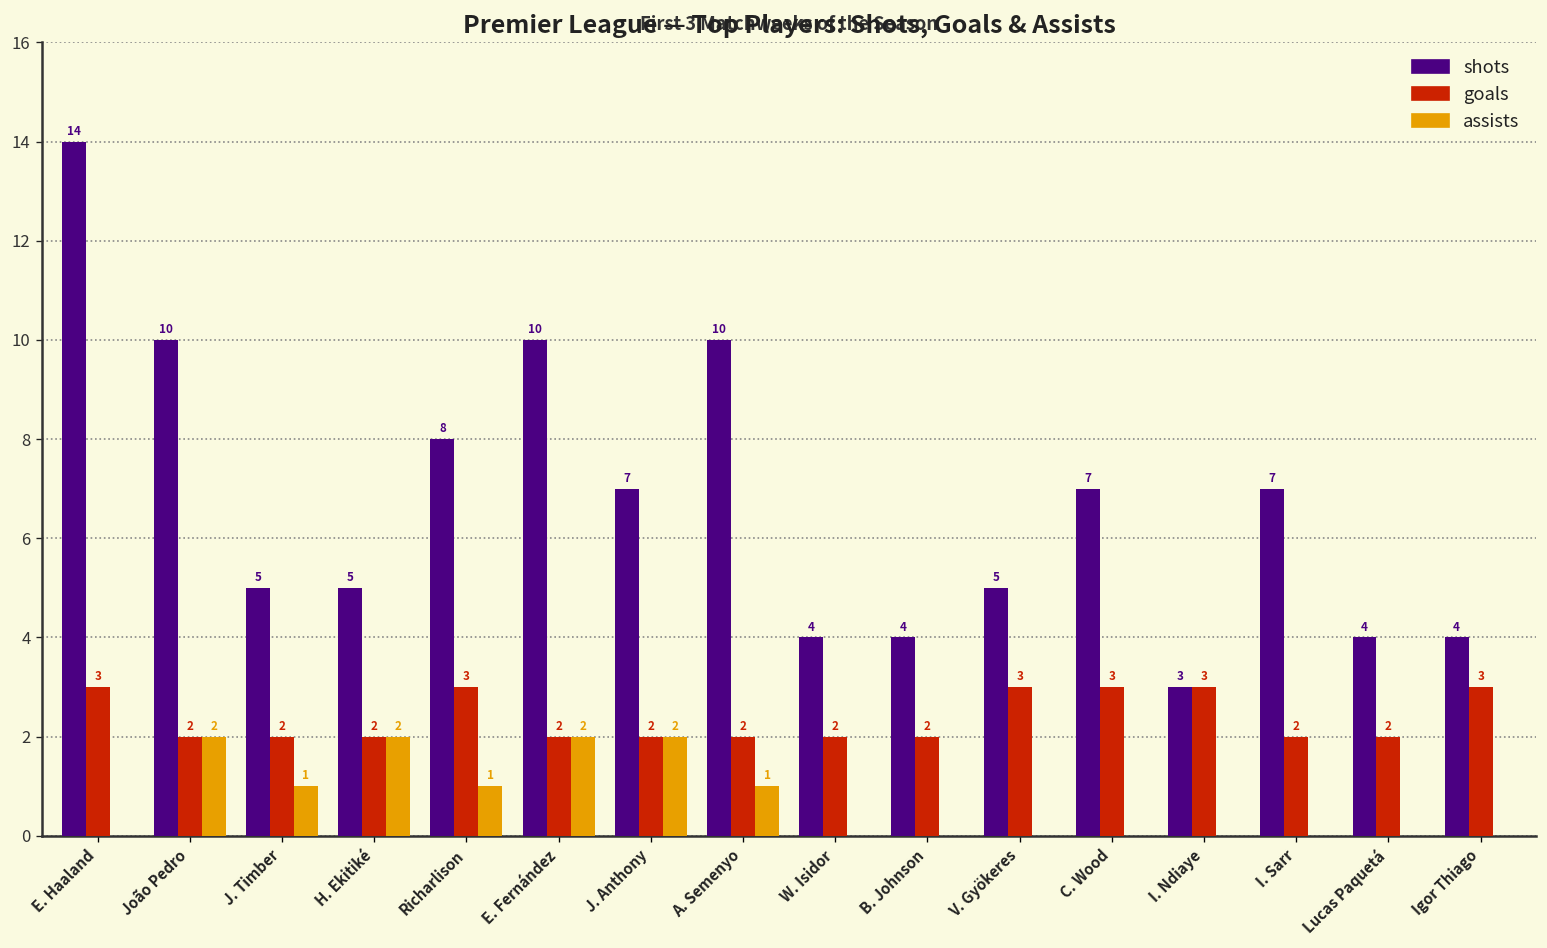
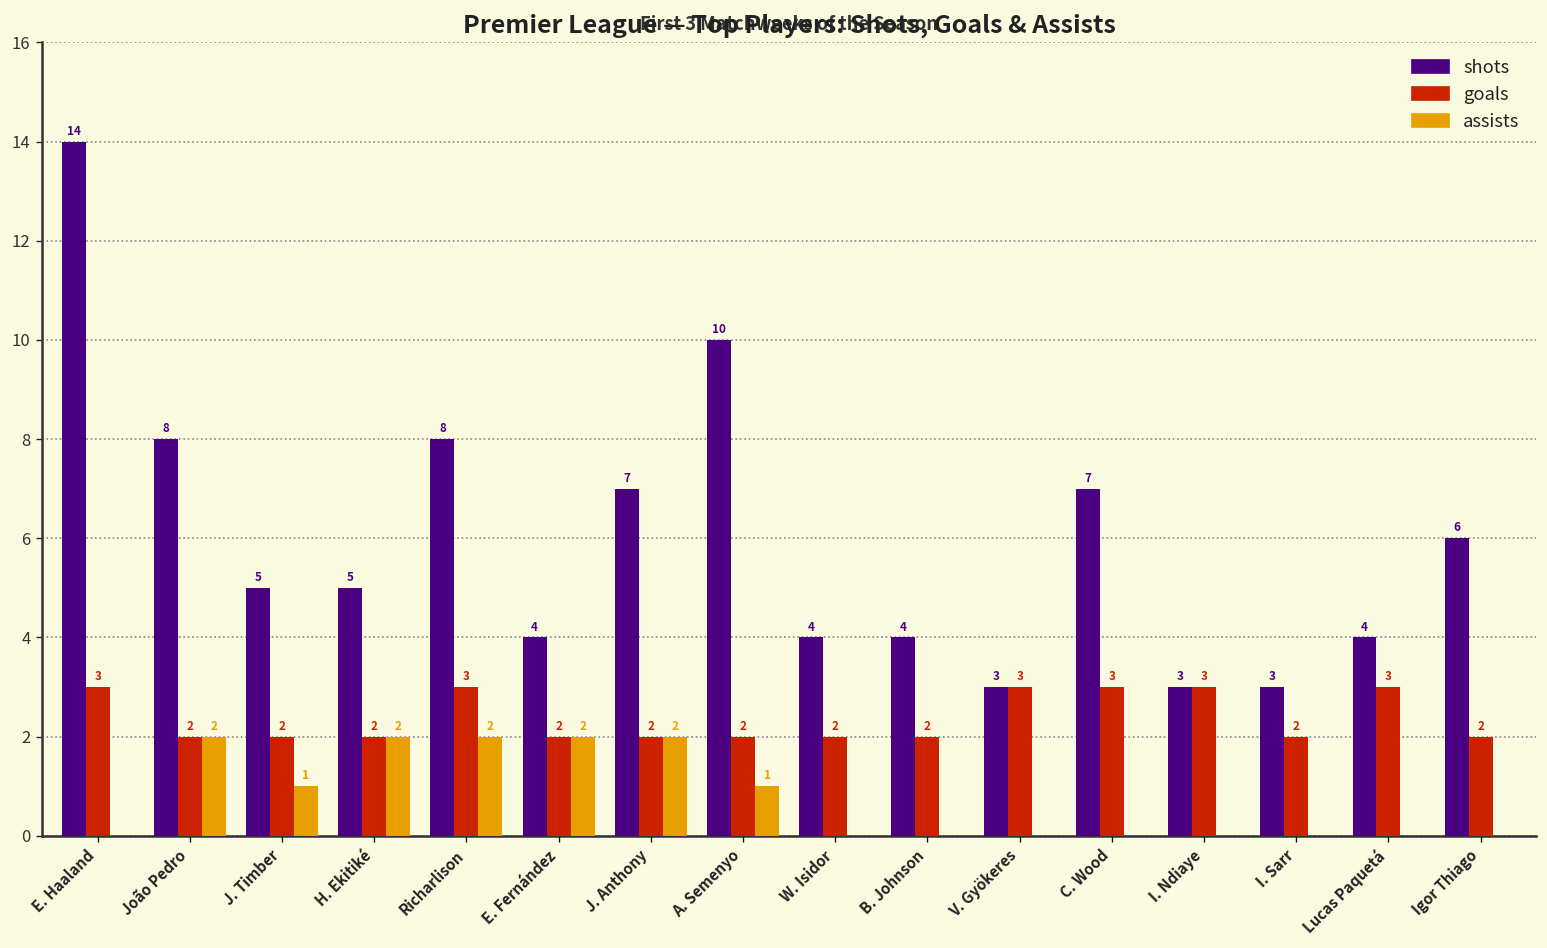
  {
    "shots": {
      "E. Haaland": 14,
-     "João Pedro": 10,
+     "João Pedro": 8,
      "J. Timber": 5,
      "H. Ekitiké": 5,
      "Richarlison": 8,
-     "E. Fernández": 10,
+     "E. Fernández": 4,
      "J. Anthony": 7,
      "A. Semenyo": 10,
      "W. Isidor": 4,
      "B. Johnson": 4,
-     "V. Gyökeres": 5,
+     "V. Gyökeres": 3,
      "C. Wood": 7,
      "I. Ndiaye": 3,
-     "I. Sarr": 7,
+     "I. Sarr": 3,
      "Lucas Paquetá": 4,
-     "Igor Thiago": 4
+     "Igor Thiago": 6
    },
    "goals": {
      "E. Haaland": 3,
      "João Pedro": 2,
      "J. Timber": 2,
      "H. Ekitiké": 2,
      "Richarlison": 3,
      "E. Fernández": 2,
      "J. Anthony": 2,
      "A. Semenyo": 2,
      "W. Isidor": 2,
      "B. Johnson": 2,
      "V. Gyökeres": 3,
      "C. Wood": 3,
      "I. Ndiaye": 3,
      "I. Sarr": 2,
-     "Lucas Paquetá": 2,
-     "Igor Thiago": 3
+     "Lucas Paquetá": 3,
+     "Igor Thiago": 2
    },
    "assists": {
      "João Pedro": 2,
      "J. Timber": 1,
      "H. Ekitiké": 2,
-     "Richarlison": 1,
+     "Richarlison": 2,
      "E. Fernández": 2,
      "J. Anthony": 2,
      "A. Semenyo": 1
    }
  }
